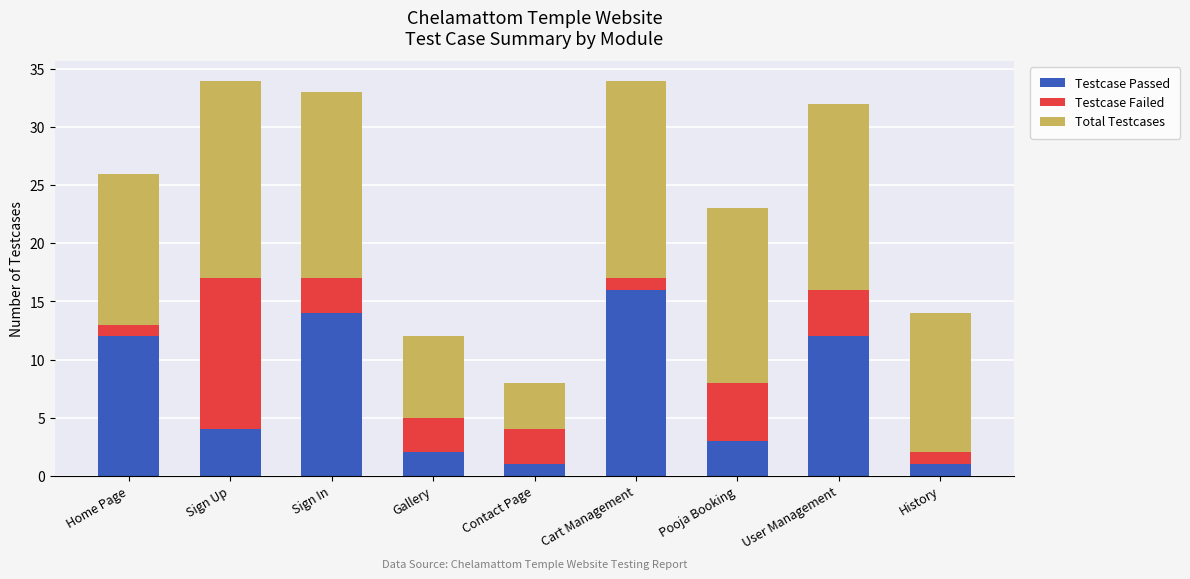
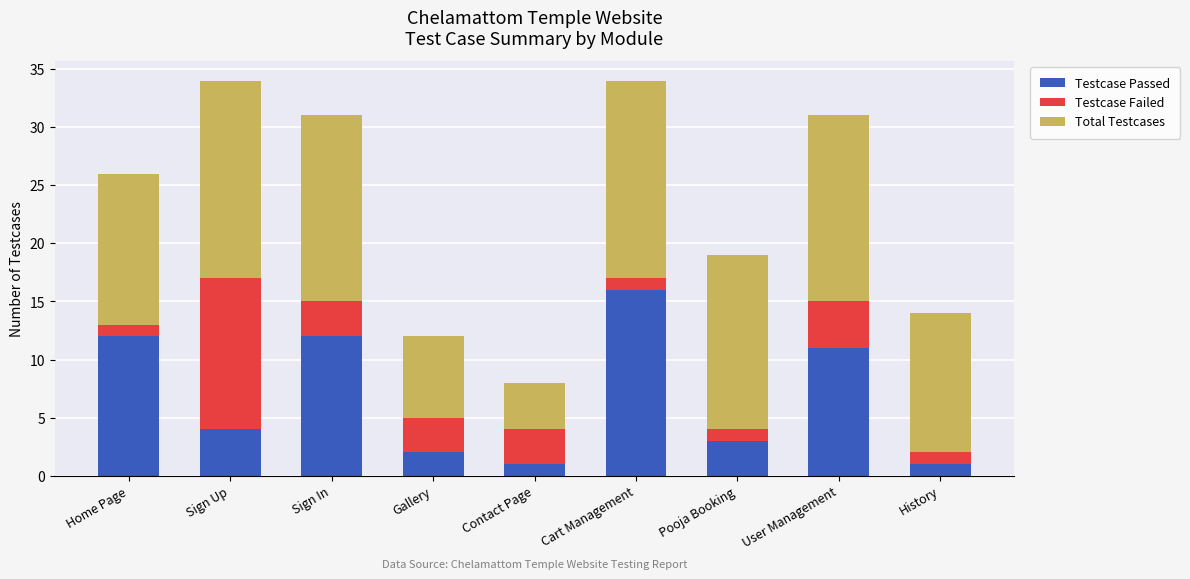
  {
    "Testcase Passed": {
      "Home Page": 12,
      "Sign Up": 4,
-     "Sign In": 14,
+     "Sign In": 12,
      "Gallery": 2,
      "Contact Page": 1,
      "Cart Management": 16,
      "Pooja Booking": 3,
-     "User Management": 12,
+     "User Management": 11,
      "History": 1
    },
    "Testcase Failed": {
      "Home Page": 1,
      "Sign Up": 13,
      "Sign In": 3,
      "Gallery": 3,
      "Contact Page": 3,
      "Cart Management": 1,
-     "Pooja Booking": 5,
+     "Pooja Booking": 1,
      "User Management": 4,
      "History": 1
    },
    "Total Testcases": {
      "Home Page": 13,
      "Sign Up": 17,
      "Sign In": 16,
      "Gallery": 7,
      "Contact Page": 4,
      "Cart Management": 17,
      "Pooja Booking": 15,
      "User Management": 16,
      "History": 12
    }
  }
